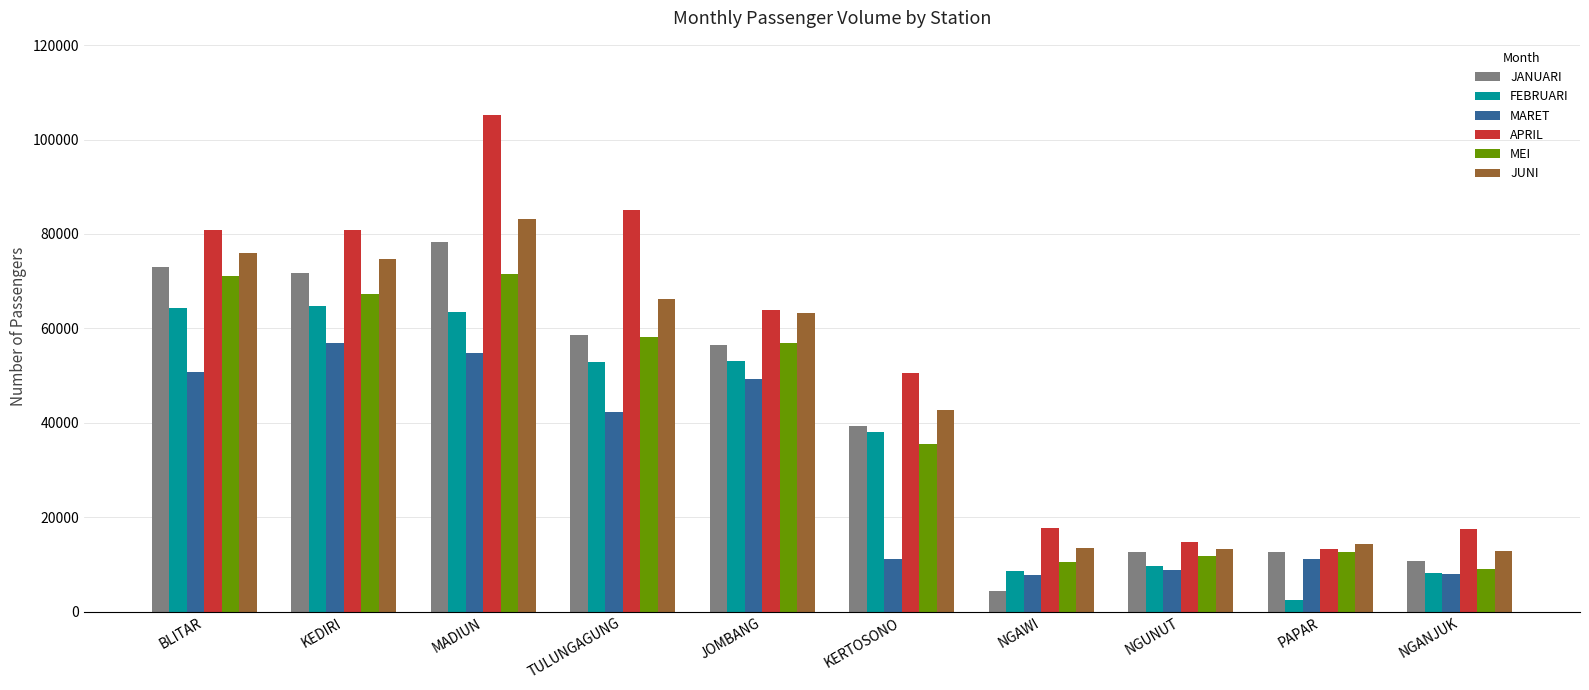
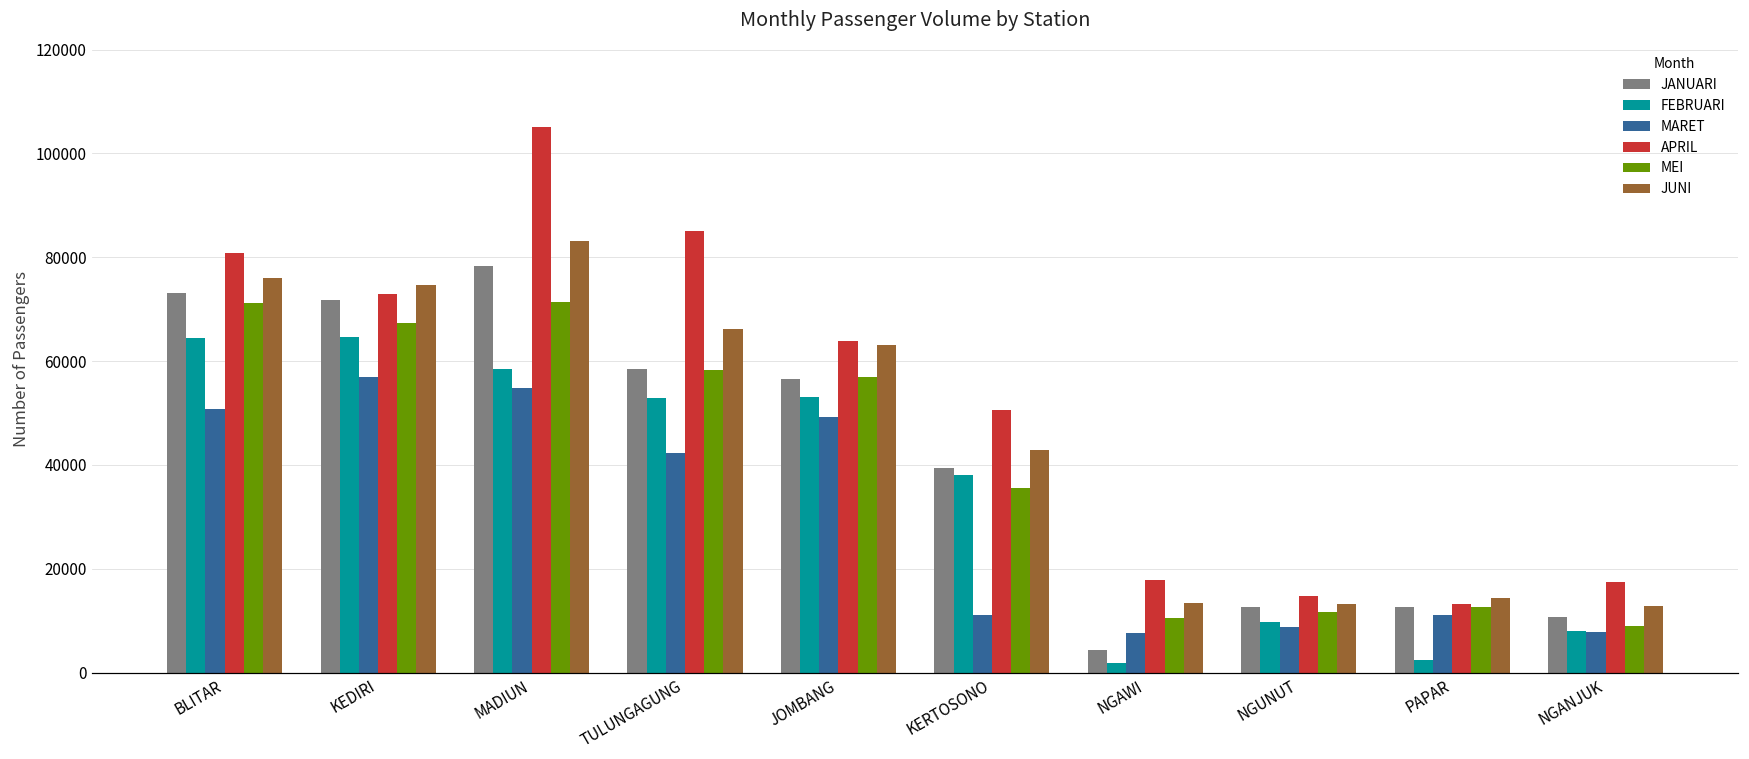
  {
    "JANUARI": {
      "BLITAR": 73000,
      "KEDIRI": 72000,
      "MADIUN": 78000,
      "TULUNGAGUNG": 59000,
      "JOMBANG": 57000,
      "KERTOSONO": 39000,
      "NGAWI": 4000,
      "NGUNUT": 13000,
      "PAPAR": 13000,
      "NGANJUK": 11000
    },
    "FEBRUARI": {
      "BLITAR": 64000,
      "KEDIRI": 65000,
-     "MADIUN": 63000,
+     "MADIUN": 58000,
      "TULUNGAGUNG": 53000,
      "JOMBANG": 53000,
      "KERTOSONO": 38000,
-     "NGAWI": 9000,
+     "NGAWI": 2000,
      "NGUNUT": 10000,
      "PAPAR": 2000,
      "NGANJUK": 8000
    },
    "MARET": {
      "BLITAR": 51000,
      "KEDIRI": 57000,
      "MADIUN": 55000,
      "TULUNGAGUNG": 42000,
      "JOMBANG": 49000,
      "KERTOSONO": 11000,
      "NGAWI": 8000,
      "NGUNUT": 9000,
      "PAPAR": 11000,
      "NGANJUK": 8000
    },
    "APRIL": {
      "BLITAR": 81000,
-     "KEDIRI": 81000,
+     "KEDIRI": 73000,
      "MADIUN": 105000,
      "TULUNGAGUNG": 85000,
      "JOMBANG": 64000,
      "KERTOSONO": 51000,
      "NGAWI": 18000,
      "NGUNUT": 15000,
      "PAPAR": 13000,
      "NGANJUK": 17000
    },
    "MEI": {
      "BLITAR": 71000,
      "KEDIRI": 67000,
      "MADIUN": 71000,
      "TULUNGAGUNG": 58000,
      "JOMBANG": 57000,
      "KERTOSONO": 36000,
      "NGAWI": 10000,
      "NGUNUT": 12000,
      "PAPAR": 13000,
      "NGANJUK": 9000
    },
    "JUNI": {
      "BLITAR": 76000,
      "KEDIRI": 75000,
      "MADIUN": 83000,
      "TULUNGAGUNG": 66000,
      "JOMBANG": 63000,
      "KERTOSONO": 43000,
      "NGAWI": 13000,
      "NGUNUT": 13000,
      "PAPAR": 14000,
      "NGANJUK": 13000
    }
  }
